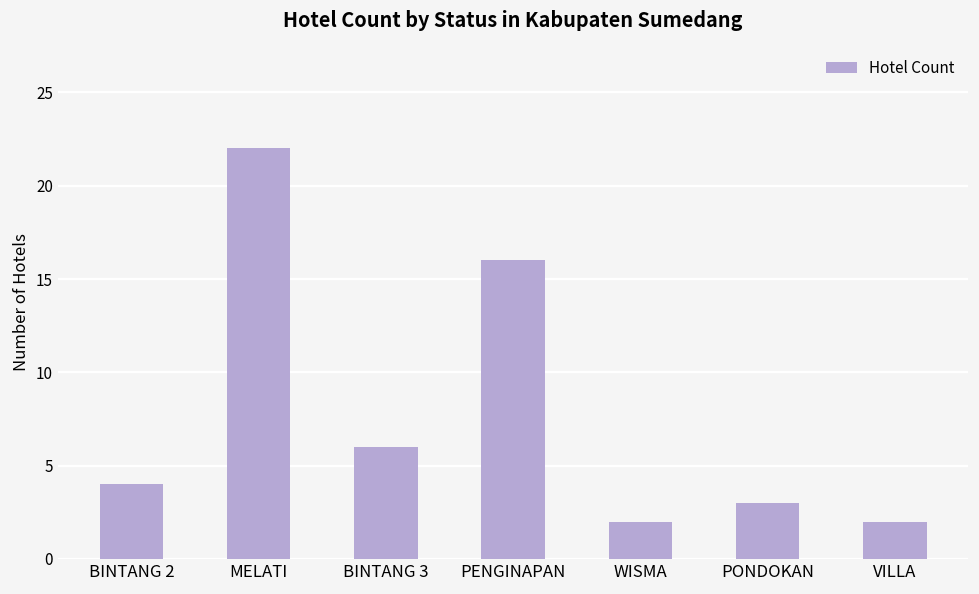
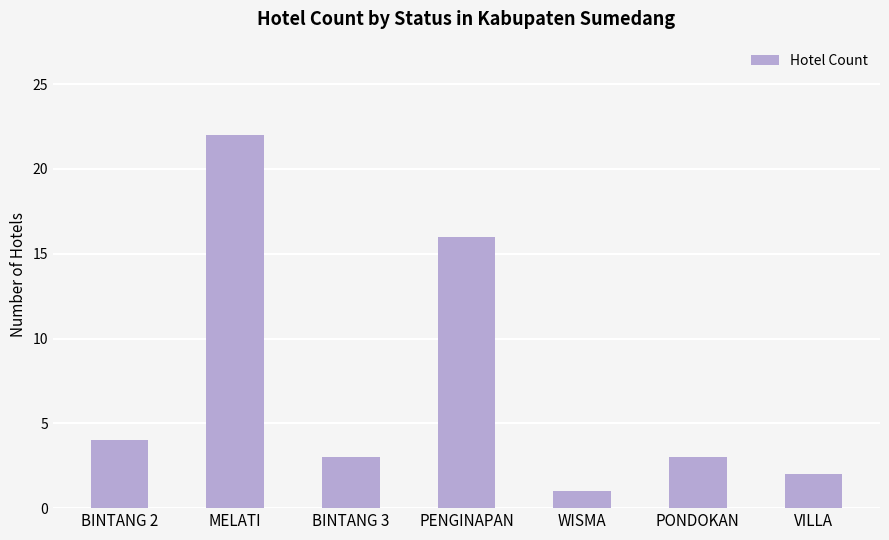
  {
    "BINTANG 2": 4,
    "MELATI": 22,
-   "BINTANG 3": 6,
+   "BINTANG 3": 3,
    "PENGINAPAN": 16,
-   "WISMA": 2,
+   "WISMA": 1,
    "PONDOKAN": 3,
    "VILLA": 2
  }
